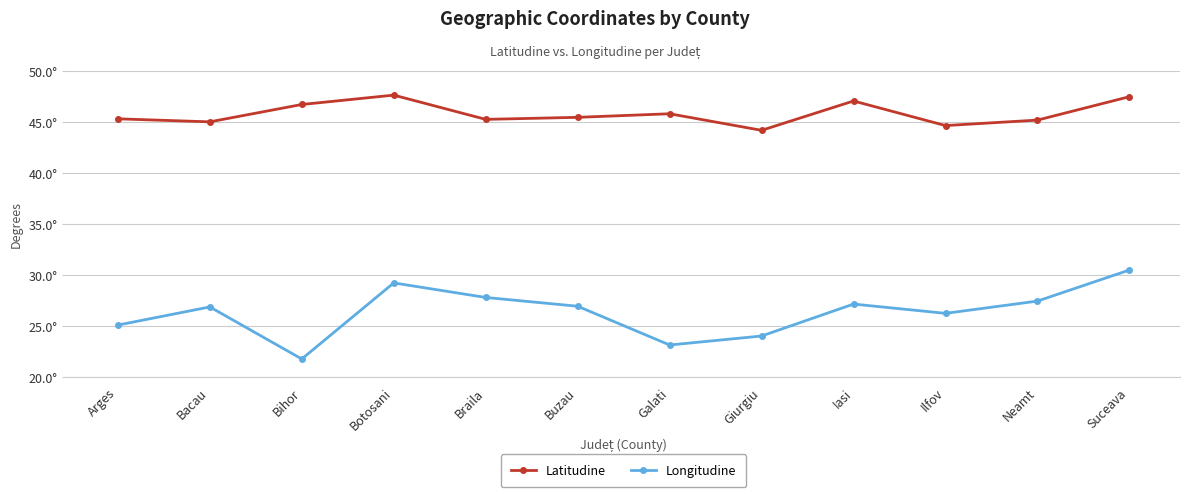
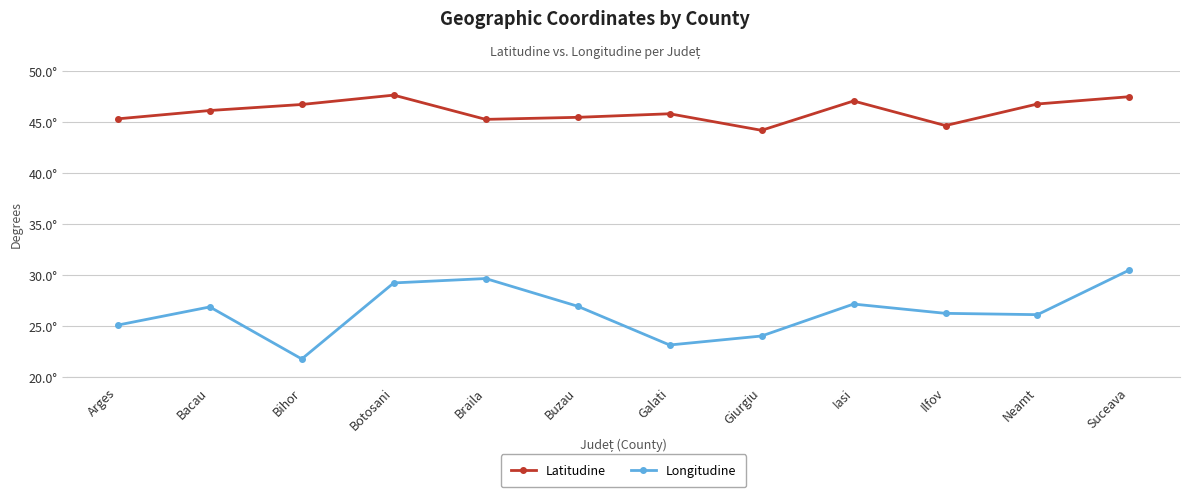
  {
    "Latitudine": {
      "Arges": "45.3°",
-     "Bacau": "45.0°",
+     "Bacau": "46.2°",
      "Bihor": "46.8°",
      "Botosani": "47.7°",
      "Braila": "45.3°",
      "Buzau": "45.5°",
      "Galati": "45.8°",
      "Giurgiu": "44.2°",
      "Iasi": "47.1°",
      "Ilfov": "44.7°",
-     "Neamt": "45.2°",
+     "Neamt": "46.8°",
      "Suceava": "47.5°"
    },
    "Longitudine": {
      "Arges": "25.1°",
      "Bacau": "26.9°",
      "Bihor": "21.8°",
      "Botosani": "29.2°",
-     "Braila": "27.8°",
+     "Braila": "29.7°",
      "Buzau": "27.0°",
      "Galati": "23.1°",
      "Giurgiu": "24.0°",
      "Iasi": "27.2°",
      "Ilfov": "26.3°",
-     "Neamt": "27.5°",
+     "Neamt": "26.1°",
      "Suceava": "30.5°"
    }
  }
